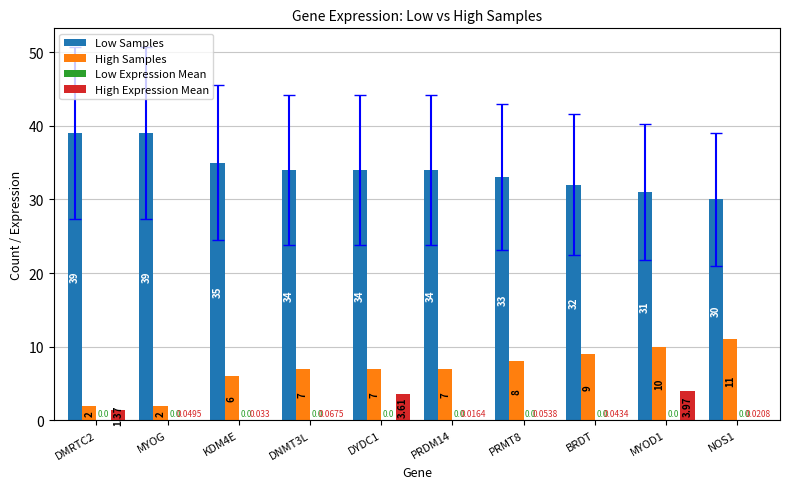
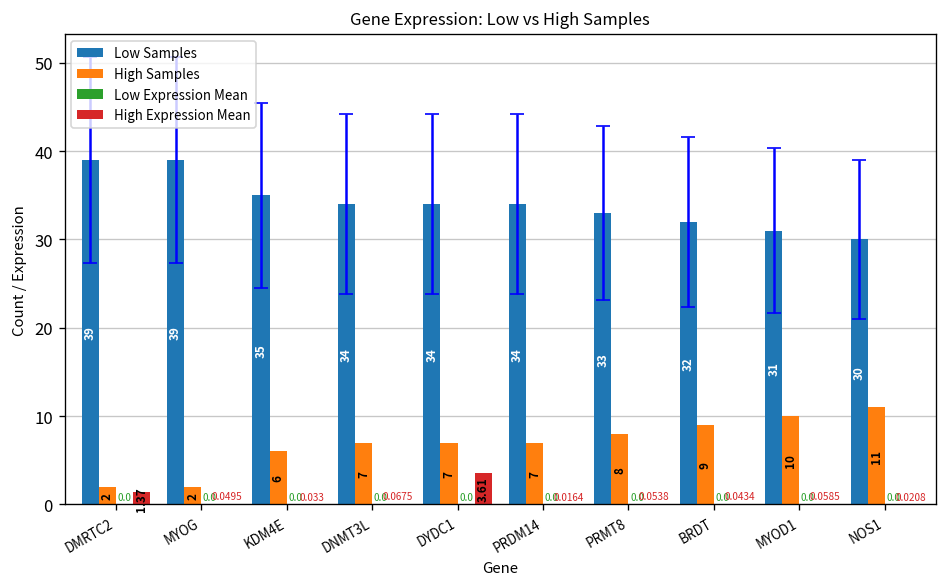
  {
    "High Samples": {
      "DMRTC2": 2,
      "MYOG": 2,
      "KDM4E": 6,
      "DNMT3L": 7,
      "DYDC1": 7,
      "PRDM14": 7,
      "PRMT8": 8,
      "BRDT": 9,
      "MYOD1": 10,
      "NOS1": 11
    },
    "Low Expression Mean": {
      "DMRTC2": 0.0,
      "DYDC1": 0.0,
      "MYOD1": 0.0
    },
    "High Expression Mean": {
      "DMRTC2": 1.37,
      "KDM4E": 0.033,
      "DYDC1": 3.61,
-     "MYOD1": 3.97
+     "MYOD1": 0.0585
    }
  }
